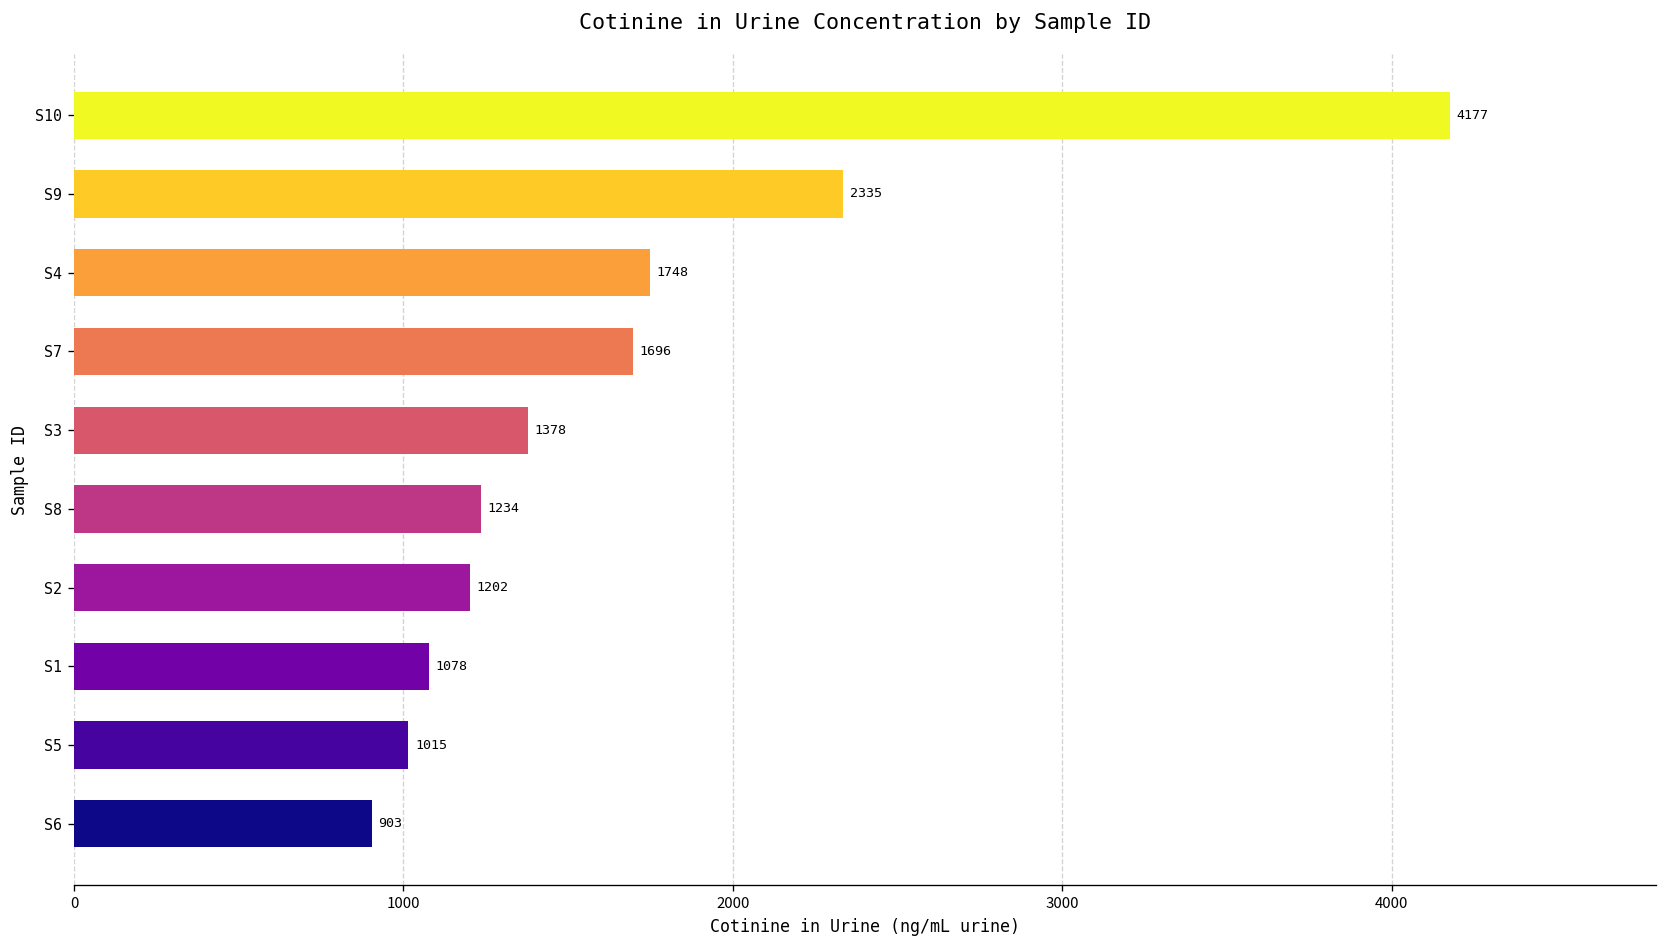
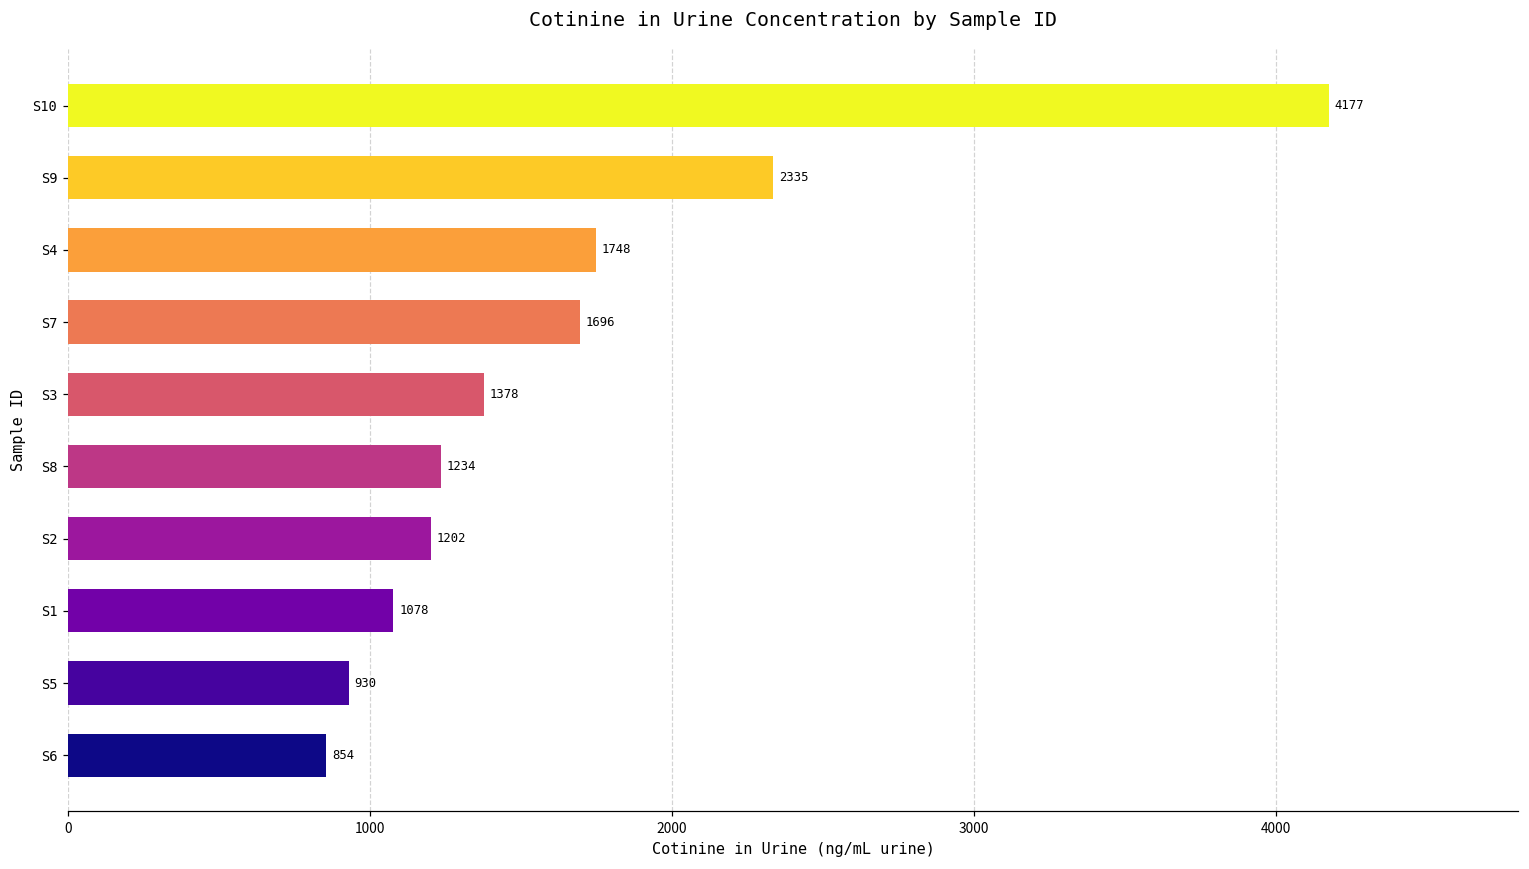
  {
    "S10": 4177,
    "S9": 2335,
    "S4": 1748,
    "S7": 1696,
    "S3": 1378,
    "S8": 1234,
    "S2": 1202,
    "S1": 1078,
-   "S5": 1015,
-   "S6": 903
+   "S5": 930,
+   "S6": 854
  }
